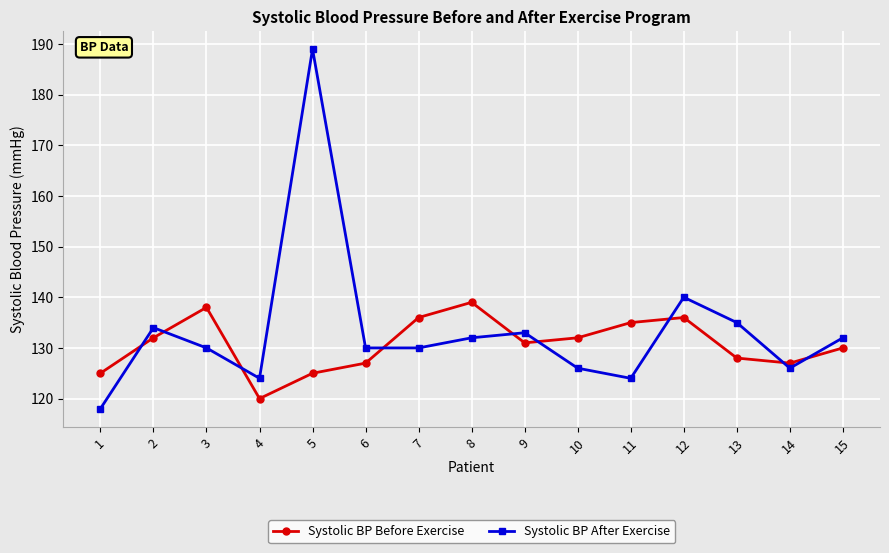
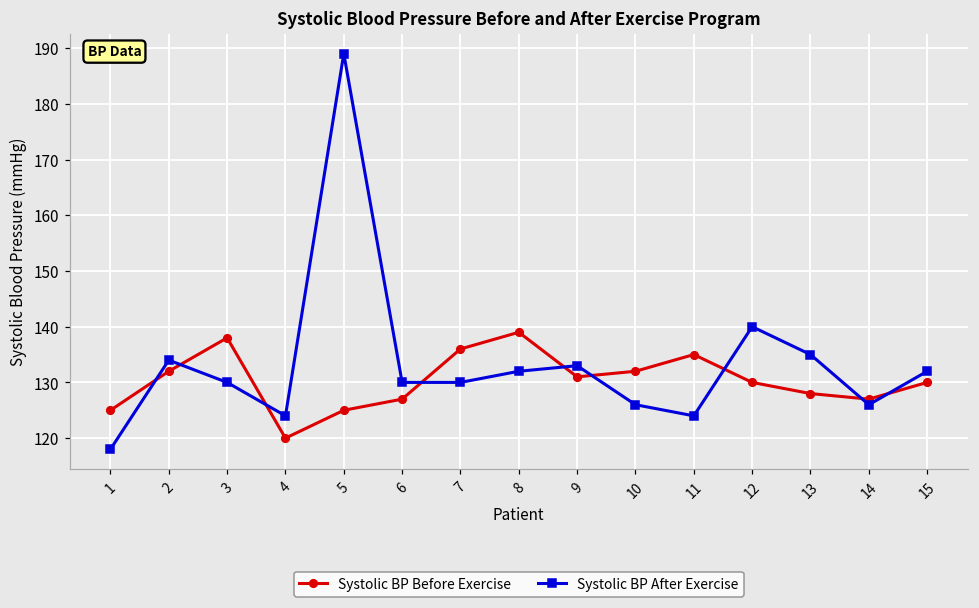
  {
    "Systolic BP Before Exercise": {
      "1": 125,
      "2": 132,
      "3": 138,
      "4": 120,
      "5": 125,
      "6": 127,
      "7": 136,
      "8": 139,
      "9": 131,
      "10": 132,
      "11": 135,
-     "12": 136,
+     "12": 130,
      "13": 128,
      "14": 127,
      "15": 130
    },
    "Systolic BP After Exercise": {
      "1": 118,
      "2": 134,
      "3": 130,
      "4": 124,
      "5": 189,
      "6": 130,
      "7": 130,
      "8": 132,
      "9": 133,
      "10": 126,
      "11": 124,
      "12": 140,
      "13": 135,
      "14": 126,
      "15": 132
    }
  }
